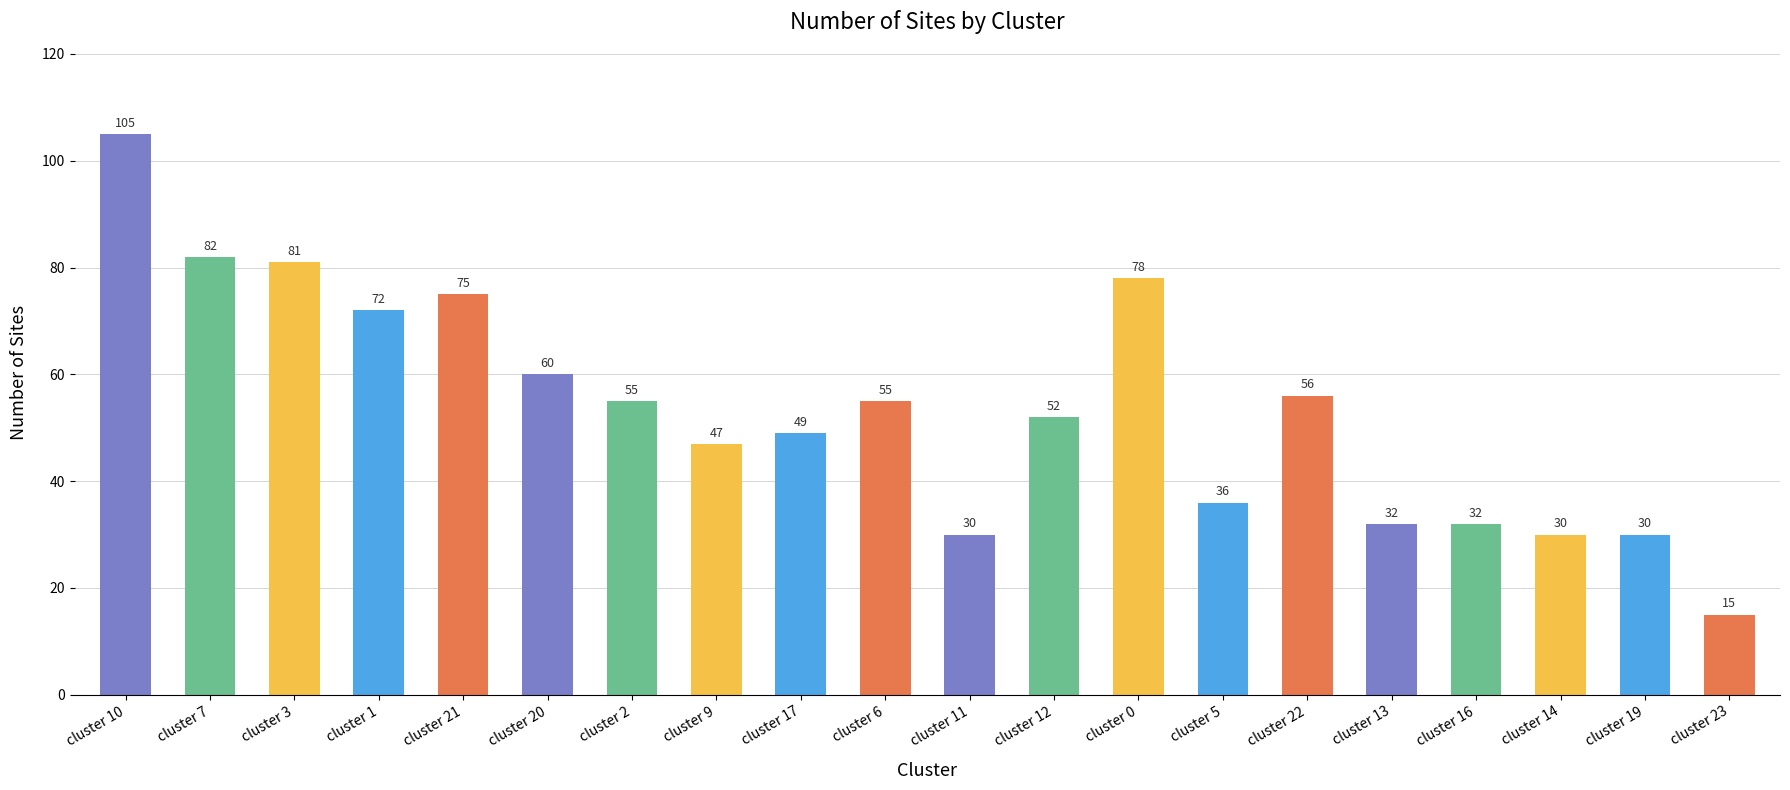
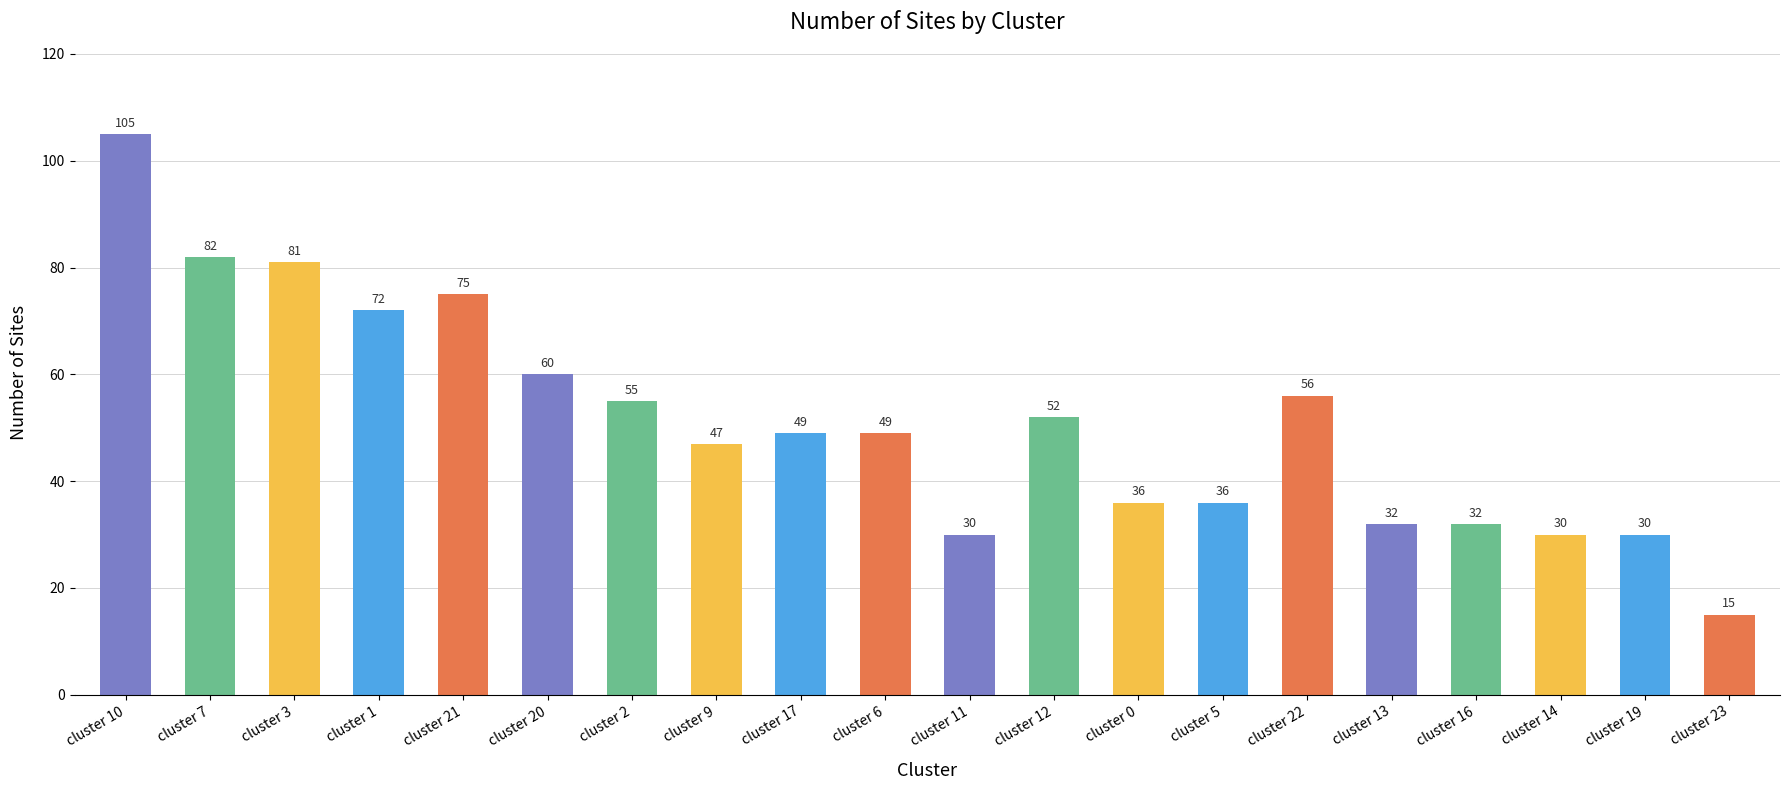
  {
    "cluster 10": 105,
    "cluster 7": 82,
    "cluster 3": 81,
    "cluster 1": 72,
    "cluster 21": 75,
    "cluster 20": 60,
    "cluster 2": 55,
    "cluster 9": 47,
    "cluster 17": 49,
-   "cluster 6": 55,
+   "cluster 6": 49,
    "cluster 11": 30,
    "cluster 12": 52,
-   "cluster 0": 78,
+   "cluster 0": 36,
    "cluster 5": 36,
    "cluster 22": 56,
    "cluster 13": 32,
    "cluster 16": 32,
    "cluster 14": 30,
    "cluster 19": 30,
    "cluster 23": 15
  }
